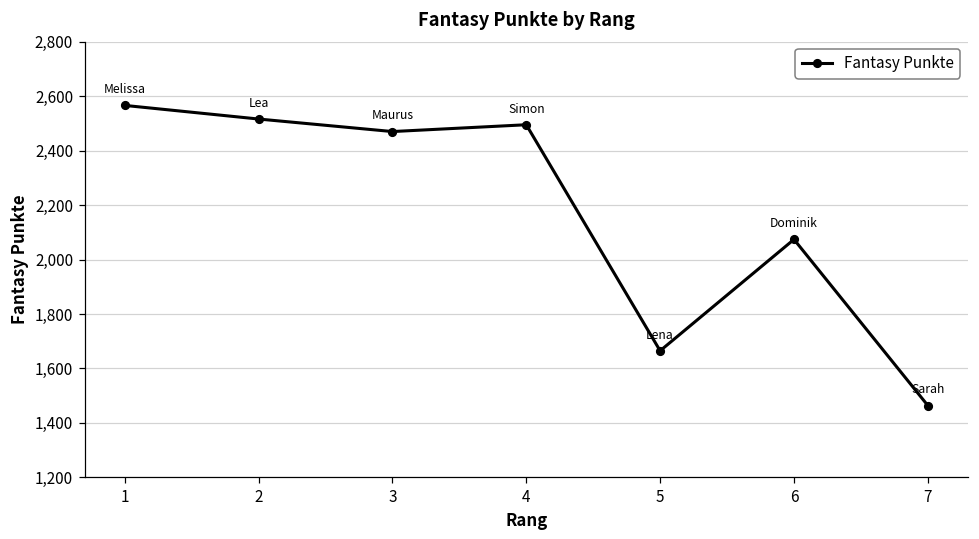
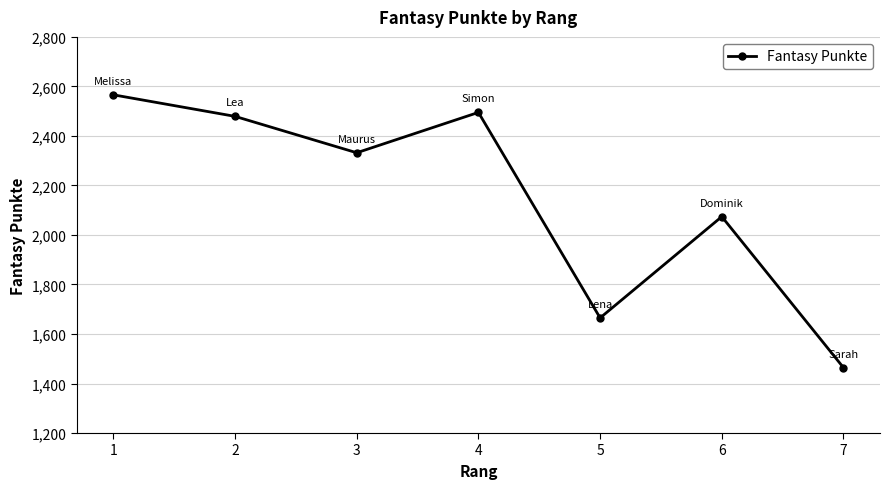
  {
    "1": "2,570",
-   "2": "2,520",
-   "3": "2,470",
+   "2": "2,480",
+   "3": "2,330",
    "4": "2,500",
    "5": "1,670",
    "6": "2,070",
    "7": "1,460"
  }
